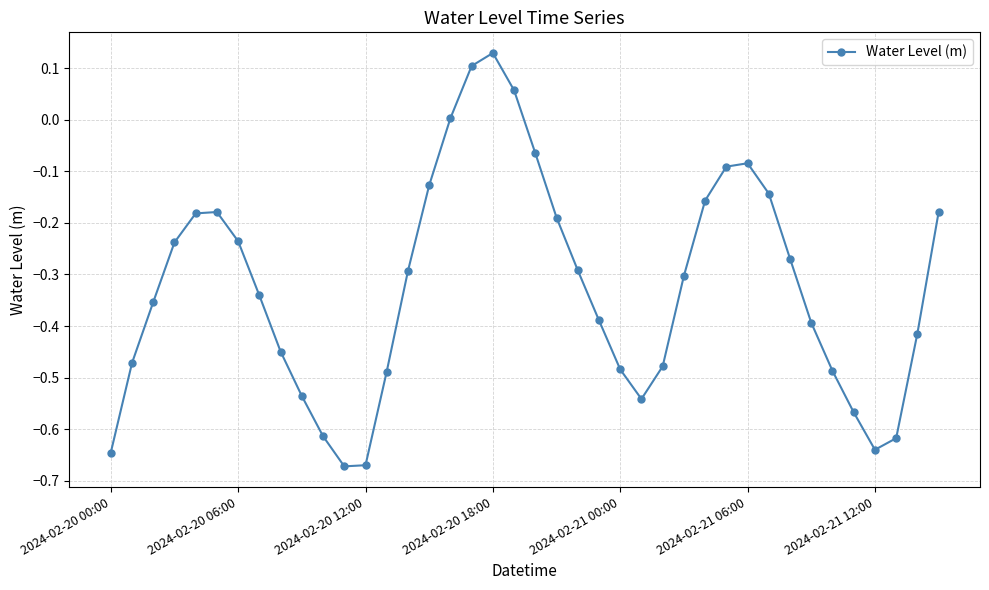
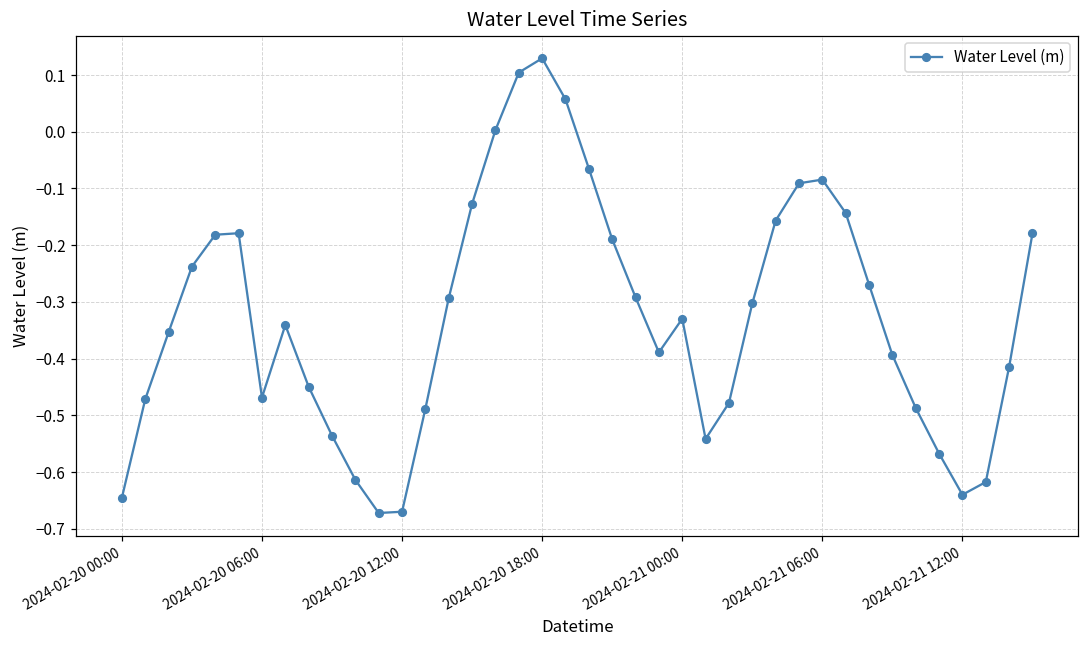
  {
    "2024-02-20 00:00": -0.65,
-   "2024-02-20 06:00": -0.24,
+   "2024-02-20 06:00": -0.47,
    "2024-02-20 12:00": -0.67,
    "2024-02-20 18:00": 0.13,
-   "2024-02-21 00:00": -0.48,
+   "2024-02-21 00:00": -0.33,
    "2024-02-21 06:00": -0.08,
    "2024-02-21 12:00": -0.64
  }
